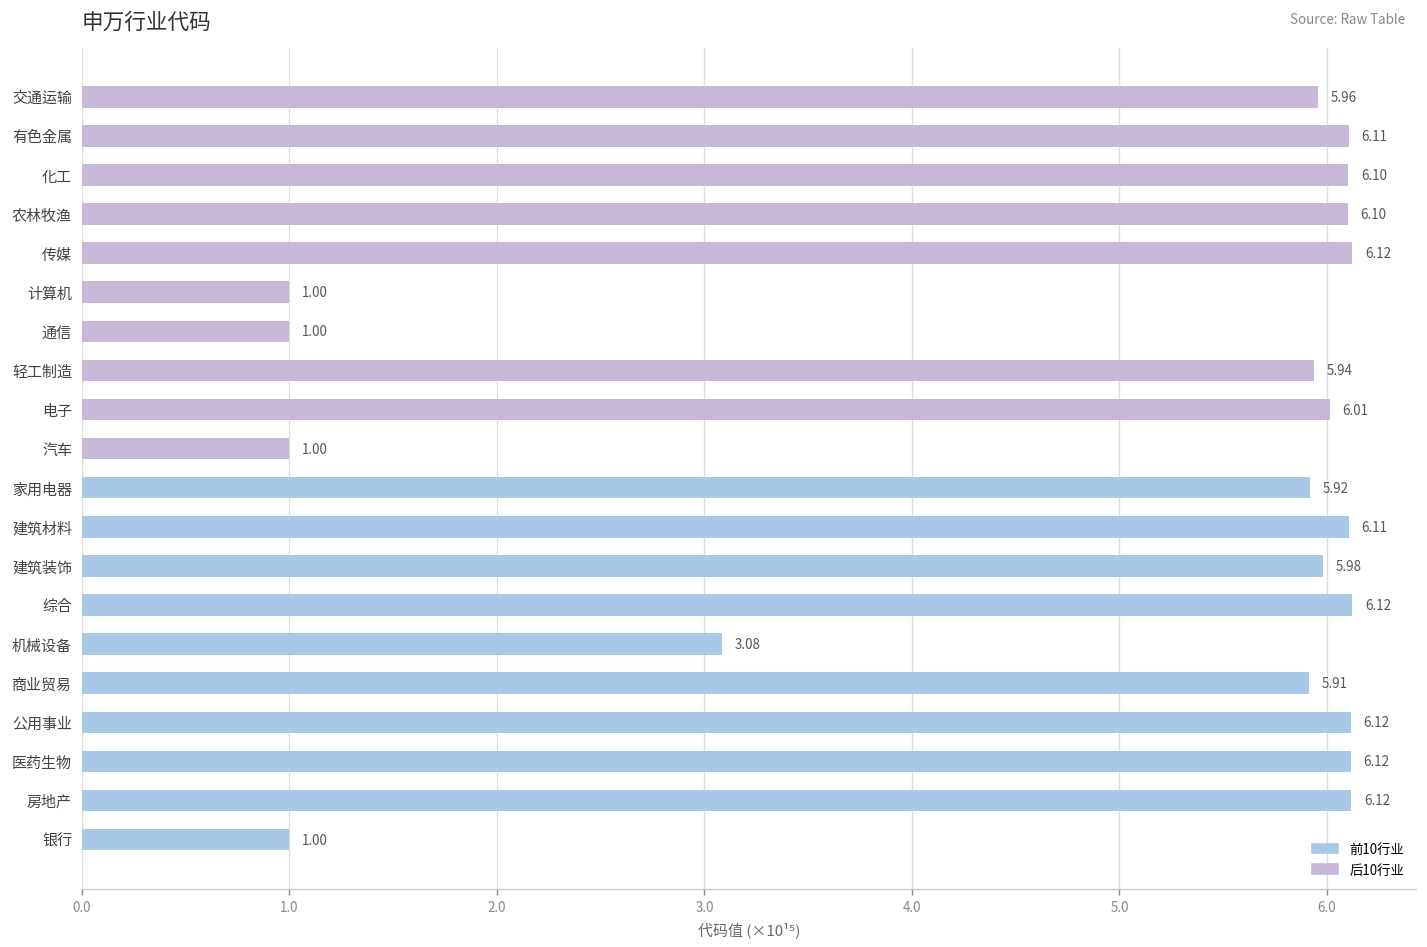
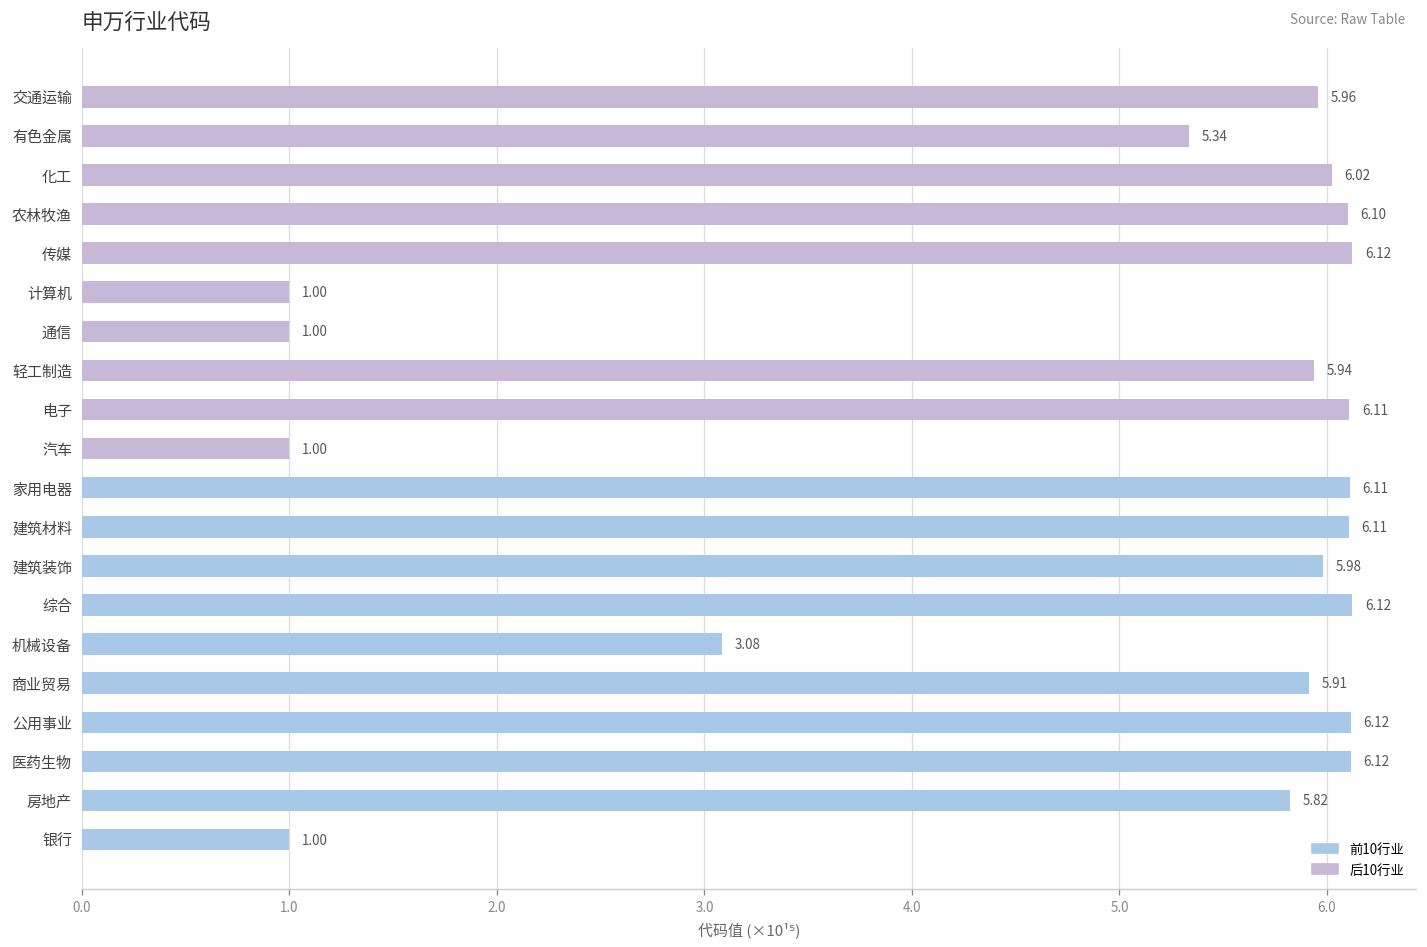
  {
    "交通运输": 5.96,
-   "有色金属": 6.11,
-   "化工": 6.10,
+   "有色金属": 5.34,
+   "化工": 6.02,
    "农林牧渔": 6.10,
    "传媒": 6.12,
    "计算机": 1.00,
    "通信": 1.00,
    "轻工制造": 5.94,
-   "电子": 6.01,
+   "电子": 6.11,
    "汽车": 1.00,
-   "家用电器": 5.92,
+   "家用电器": 6.11,
    "建筑材料": 6.11,
    "建筑装饰": 5.98,
    "综合": 6.12,
    "机械设备": 3.08,
    "商业贸易": 5.91,
    "公用事业": 6.12,
    "医药生物": 6.12,
-   "房地产": 6.12,
+   "房地产": 5.82,
    "银行": 1.00
  }
